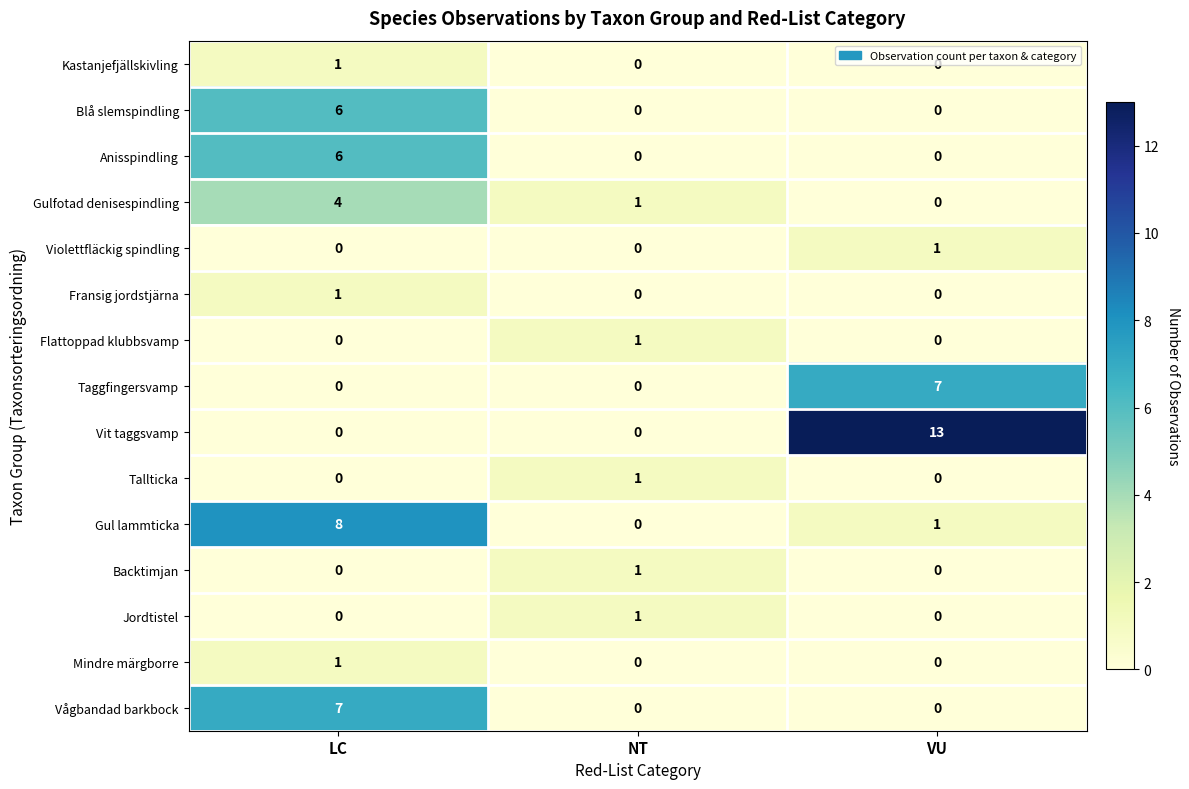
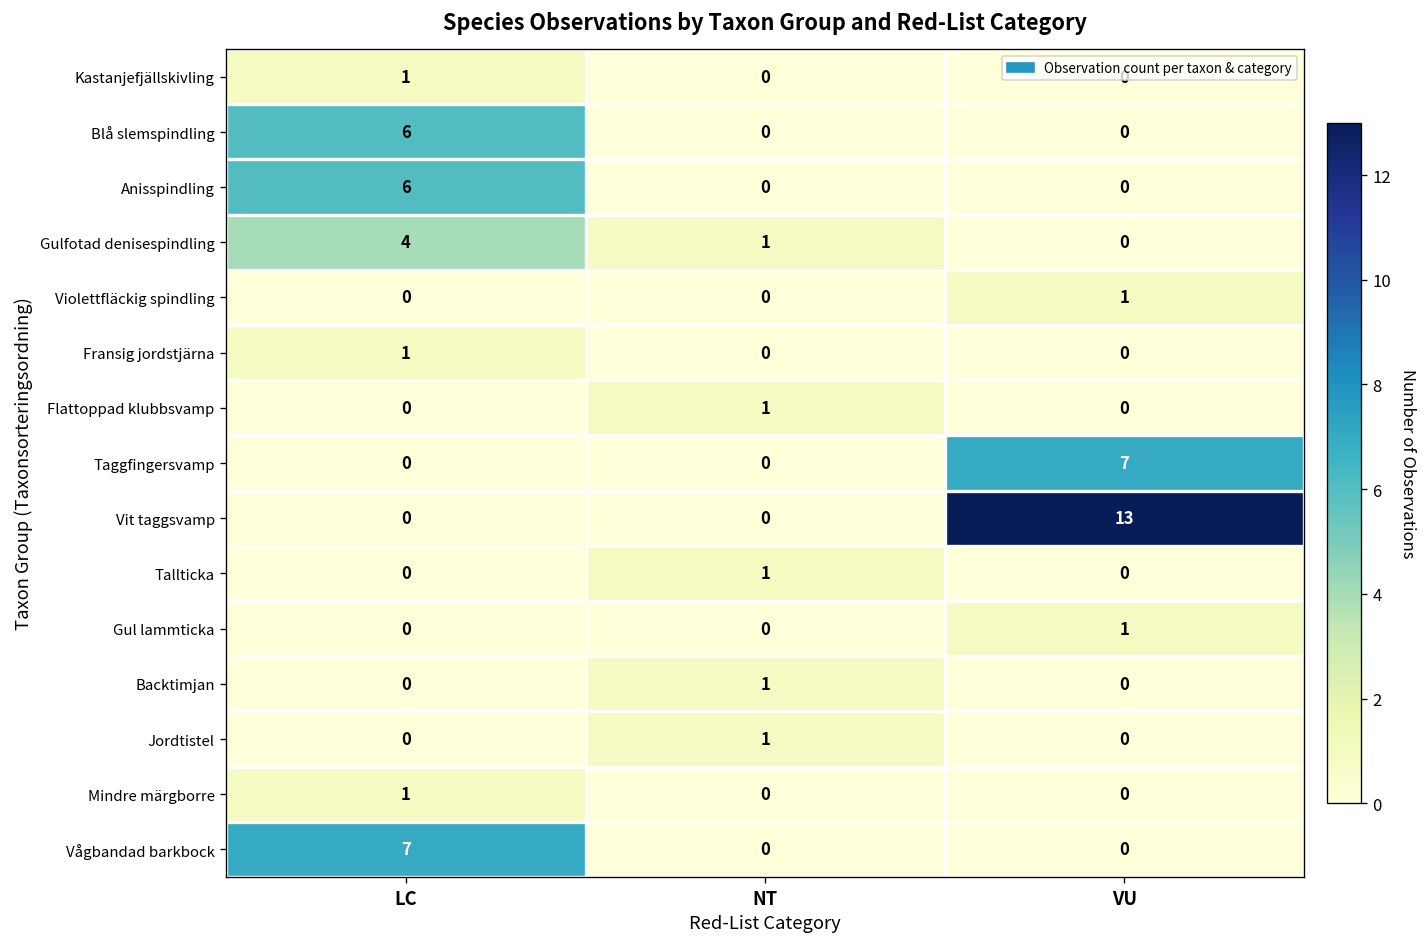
  {
    "Kastanjefjällskivling": {
      "LC": 1,
      "NT": 0
    },
    "Blå slemspindling": {
      "LC": 6,
      "NT": 0,
      "VU": 0
    },
    "Anisspindling": {
      "LC": 6,
      "NT": 0,
      "VU": 0
    },
    "Gulfotad denisespindling": {
      "LC": 4,
      "NT": 1,
      "VU": 0
    },
    "Violettfläckig spindling": {
      "LC": 0,
      "NT": 0,
      "VU": 1
    },
    "Fransig jordstjärna": {
      "LC": 1,
      "NT": 0,
      "VU": 0
    },
    "Flattoppad klubbsvamp": {
      "LC": 0,
      "NT": 1,
      "VU": 0
    },
    "Taggfingersvamp": {
      "LC": 0,
      "NT": 0,
      "VU": 7
    },
    "Vit taggsvamp": {
      "LC": 0,
      "NT": 0,
      "VU": 13
    },
    "Tallticka": {
      "LC": 0,
      "NT": 1,
      "VU": 0
    },
    "Gul lammticka": {
-     "LC": 8,
+     "LC": 0,
      "NT": 0,
      "VU": 1
    },
    "Backtimjan": {
      "LC": 0,
      "NT": 1,
      "VU": 0
    },
    "Jordtistel": {
      "LC": 0,
      "NT": 1,
      "VU": 0
    },
    "Mindre märgborre": {
      "LC": 1,
      "NT": 0,
      "VU": 0
    },
    "Vågbandad barkbock": {
      "LC": 7,
      "NT": 0,
      "VU": 0
    }
  }
